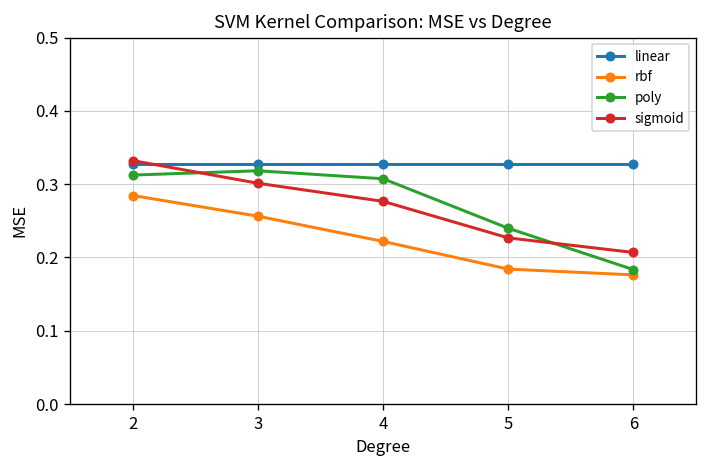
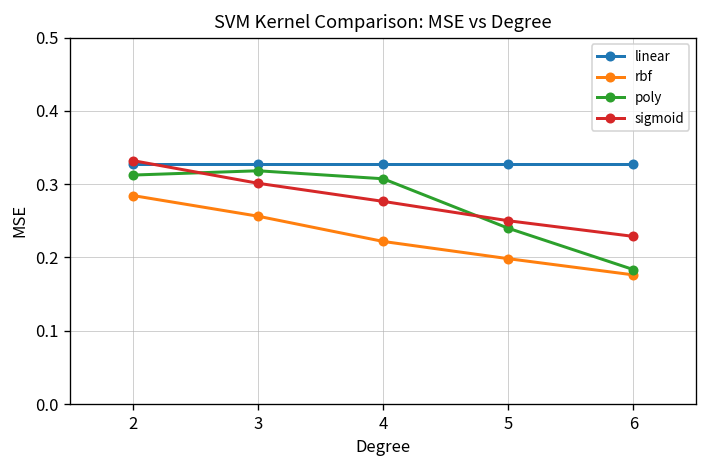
  {
    "linear": {
      "2": 0.33,
      "3": 0.33,
      "4": 0.33,
      "5": 0.33,
      "6": 0.33
    },
    "rbf": {
      "2": 0.28,
      "3": 0.26,
      "4": 0.22,
-     "5": 0.18,
+     "5": 0.20,
      "6": 0.18
    },
    "poly": {
      "2": 0.31,
      "3": 0.32,
      "4": 0.31,
      "5": 0.24,
      "6": 0.18
    },
    "sigmoid": {
      "2": 0.33,
      "3": 0.30,
      "4": 0.28,
-     "5": 0.23,
-     "6": 0.21
+     "5": 0.25,
+     "6": 0.23
    }
  }
